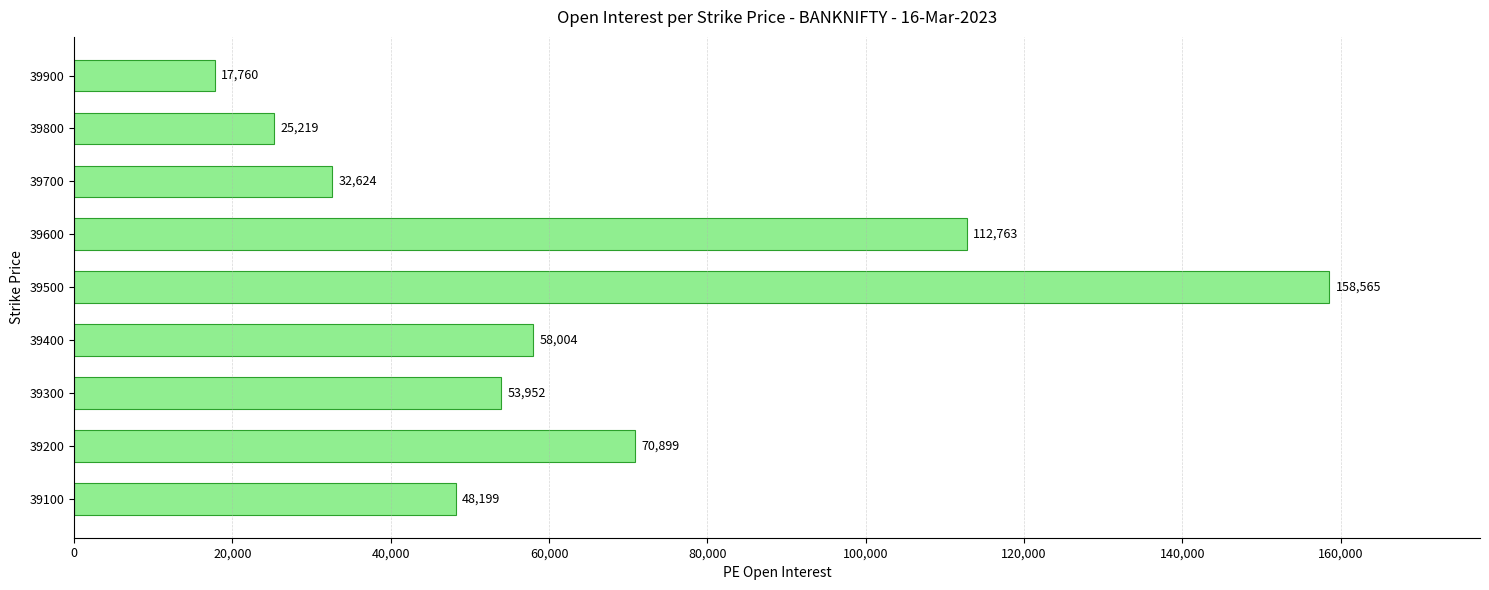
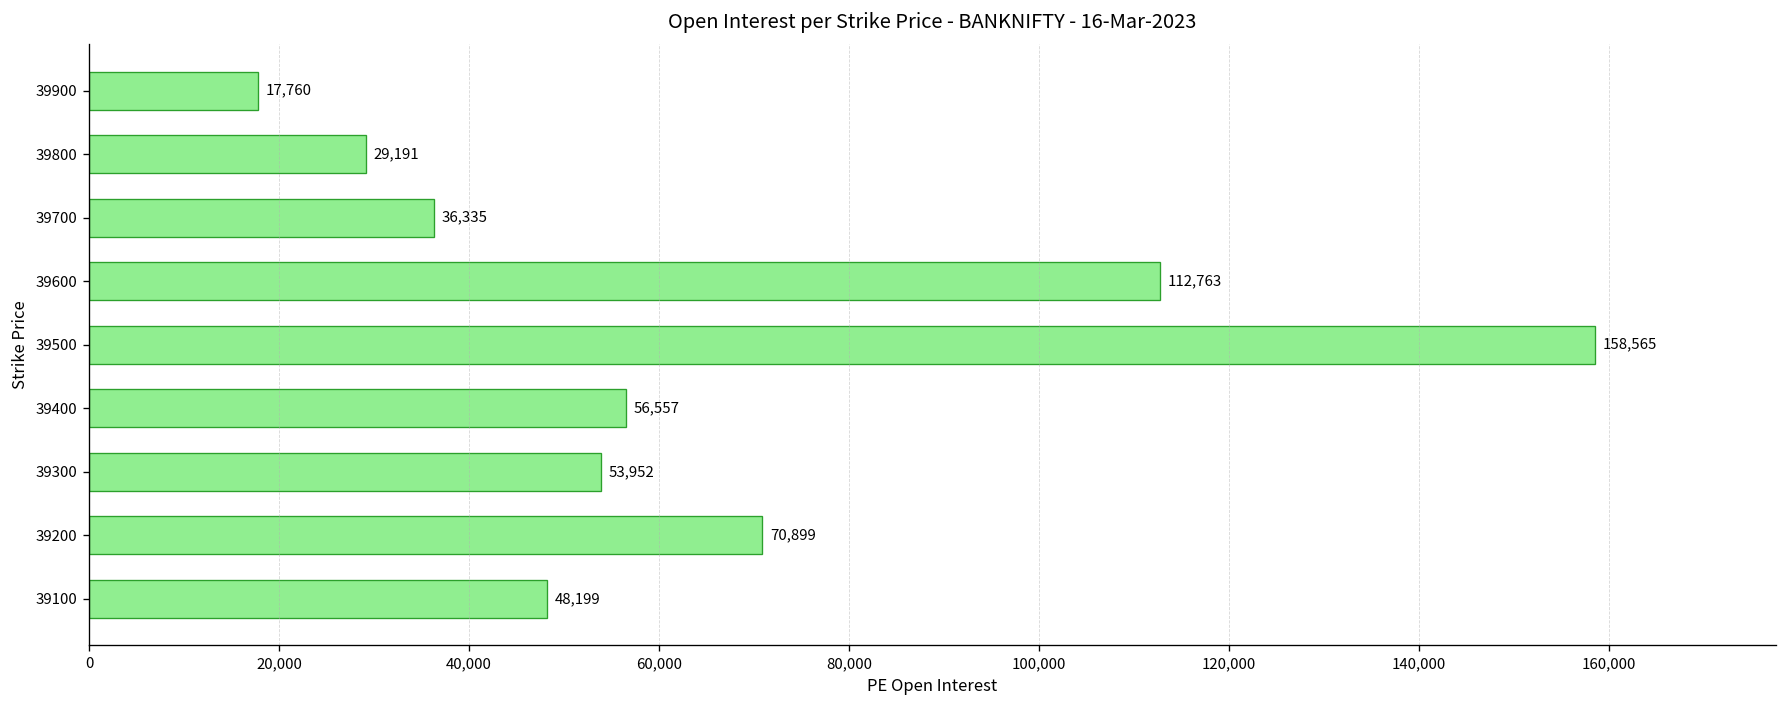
  {
    "39900": "17,760",
-   "39800": "25,219",
-   "39700": "32,624",
+   "39800": "29,191",
+   "39700": "36,335",
    "39600": "112,763",
    "39500": "158,565",
-   "39400": "58,004",
+   "39400": "56,557",
    "39300": "53,952",
    "39200": "70,899",
    "39100": "48,199"
  }
